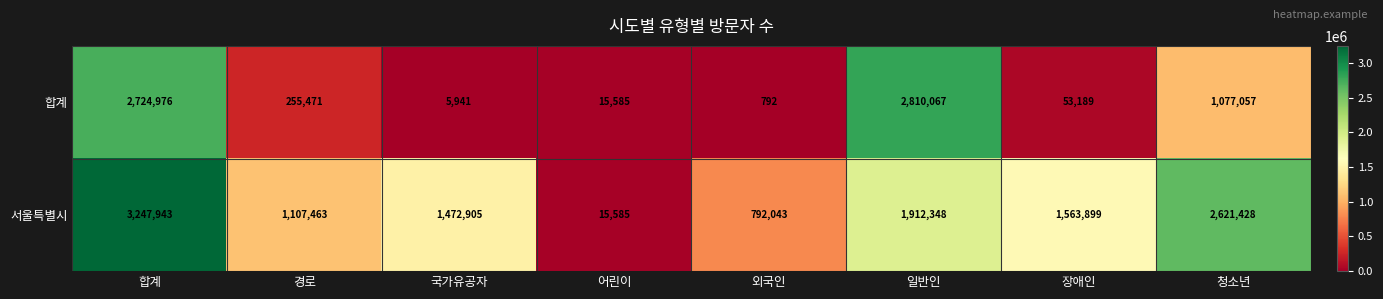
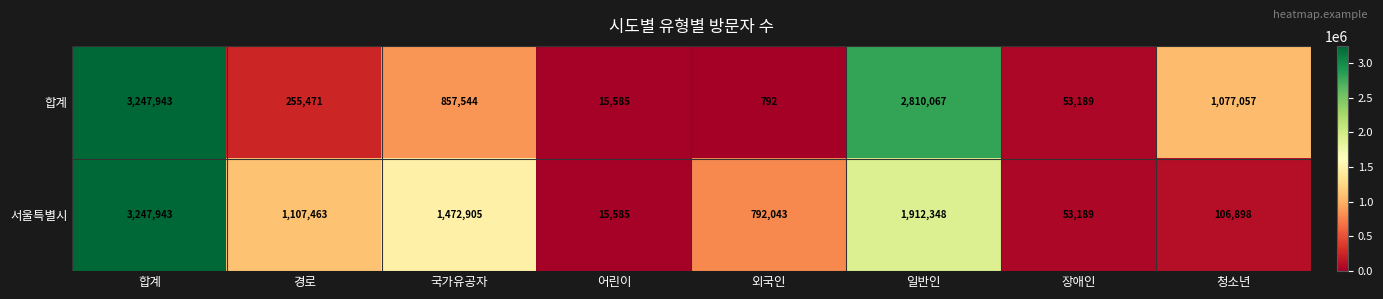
  {
    "합계": {
-     "합계": "2,724,976",
+     "합계": "3,247,943",
      "경로": "255,471",
-     "국가유공자": "5,941",
+     "국가유공자": "857,544",
      "어린이": "15,585",
      "외국인": "792",
      "일반인": "2,810,067",
      "장애인": "53,189",
      "청소년": "1,077,057"
    },
    "서울특별시": {
      "합계": "3,247,943",
      "경로": "1,107,463",
      "국가유공자": "1,472,905",
      "어린이": "15,585",
      "외국인": "792,043",
      "일반인": "1,912,348",
-     "장애인": "1,563,899",
-     "청소년": "2,621,428"
+     "장애인": "53,189",
+     "청소년": "106,898"
    }
  }
